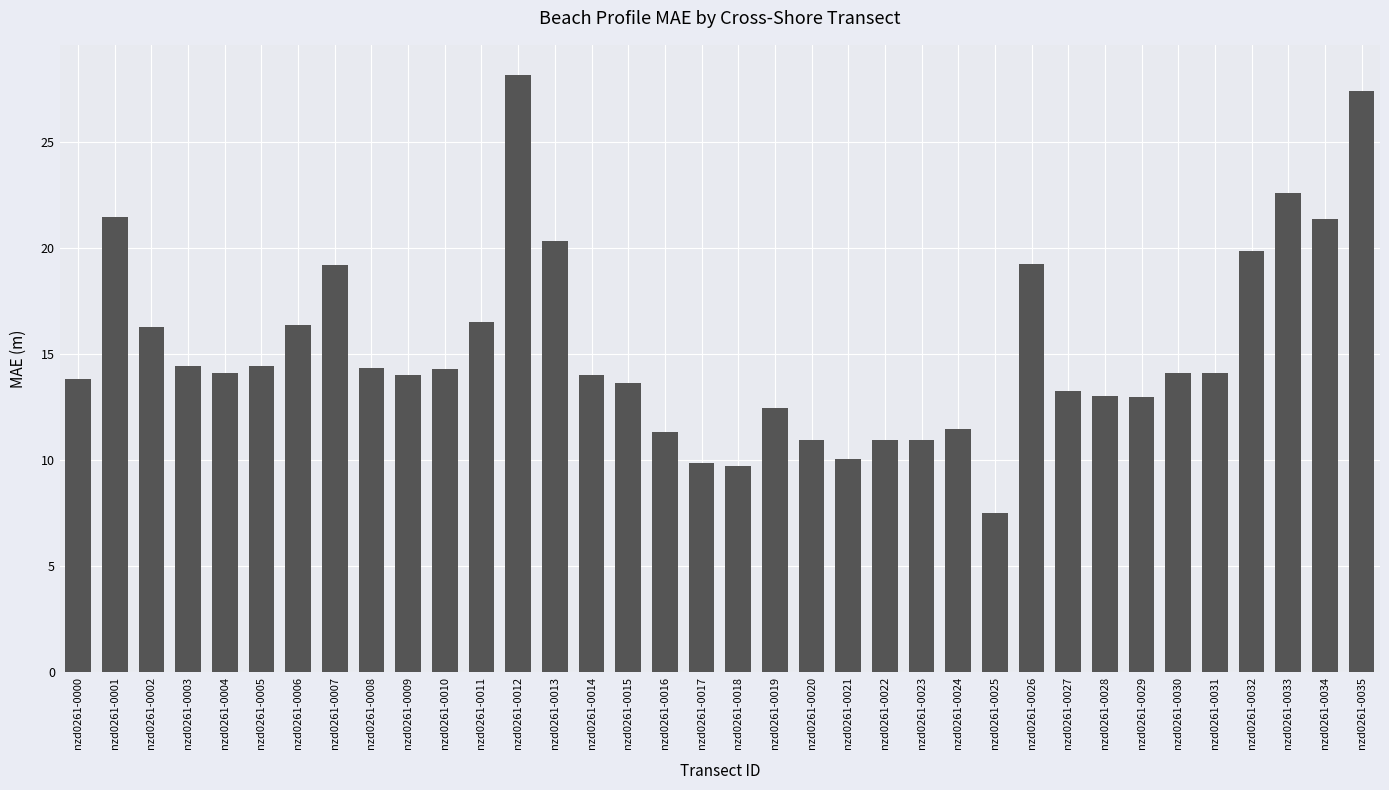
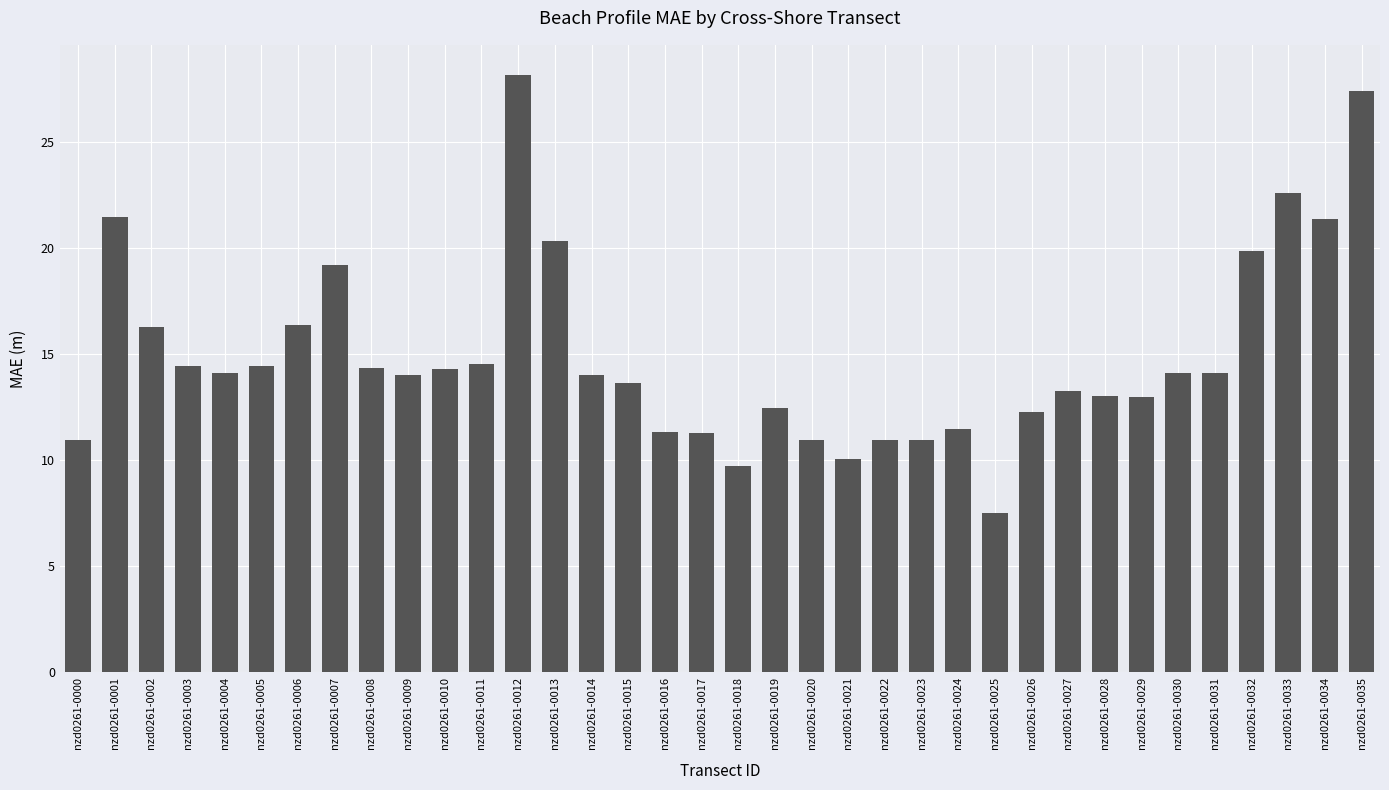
  {
-   "nzd0261-0000": 13.8,
+   "nzd0261-0000": 10.9,
    "nzd0261-0001": 21.5,
    "nzd0261-0002": 16.3,
    "nzd0261-0003": 14.4,
    "nzd0261-0004": 14.1,
    "nzd0261-0005": 14.5,
    "nzd0261-0006": 16.4,
    "nzd0261-0007": 19.2,
    "nzd0261-0008": 14.4,
    "nzd0261-0009": 14.0,
    "nzd0261-0010": 14.3,
-   "nzd0261-0011": 16.5,
+   "nzd0261-0011": 14.6,
    "nzd0261-0012": 28.2,
    "nzd0261-0013": 20.3,
    "nzd0261-0014": 14.0,
    "nzd0261-0015": 13.6,
    "nzd0261-0016": 11.3,
-   "nzd0261-0017": 9.9,
+   "nzd0261-0017": 11.3,
    "nzd0261-0018": 9.7,
    "nzd0261-0019": 12.4,
    "nzd0261-0020": 10.9,
    "nzd0261-0021": 10.1,
    "nzd0261-0022": 11.0,
    "nzd0261-0023": 11.0,
    "nzd0261-0024": 11.5,
    "nzd0261-0025": 7.5,
-   "nzd0261-0026": 19.3,
+   "nzd0261-0026": 12.3,
    "nzd0261-0027": 13.3,
    "nzd0261-0028": 13.0,
    "nzd0261-0029": 13.0,
    "nzd0261-0030": 14.1,
    "nzd0261-0031": 14.1,
    "nzd0261-0032": 19.9,
    "nzd0261-0033": 22.6,
    "nzd0261-0034": 21.4,
    "nzd0261-0035": 27.4
  }
